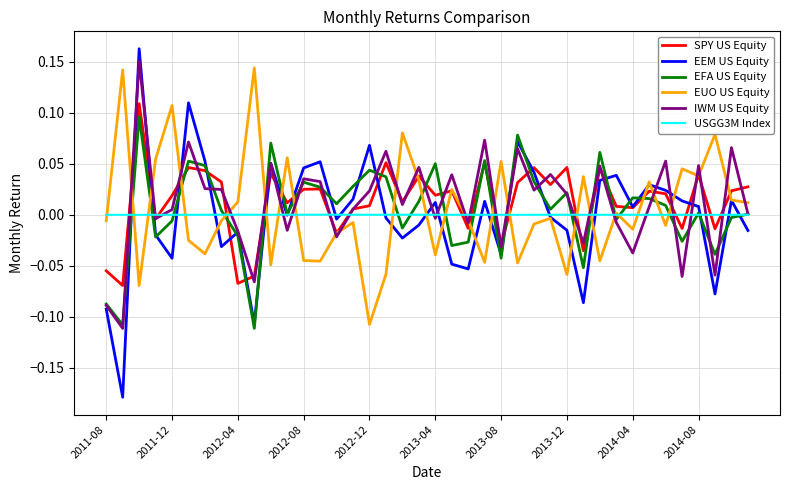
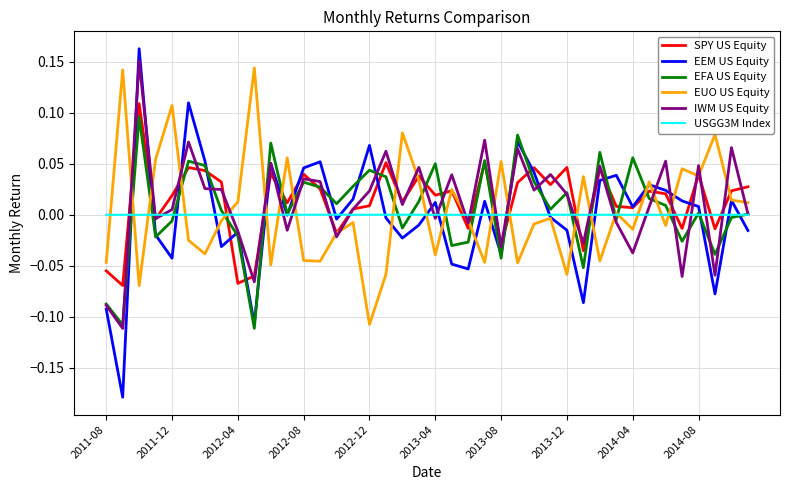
  {
    "SPY US Equity": {
      "2011-08": -0.055,
      "2011-12": 0.019,
      "2012-04": -0.067,
-     "2012-08": 0.025,
+     "2012-08": 0.040,
      "2012-12": 0.009,
      "2013-04": 0.019,
      "2013-12": 0.046
    },
    "EEM US Equity": {
      "2011-08": -0.093,
      "2011-12": -0.043,
      "2012-08": 0.046,
      "2012-12": 0.068,
      "2013-04": 0.012,
      "2013-08": -0.039,
      "2013-12": -0.015,
      "2014-08": 0.008
    },
    "EFA US Equity": {
      "2011-12": -0.006,
      "2012-04": -0.021,
      "2012-08": 0.032,
      "2012-12": 0.044,
      "2013-04": 0.050,
      "2013-08": -0.043,
-     "2014-04": 0.017
+     "2014-04": 0.056
    },
    "EUO US Equity": {
-     "2011-08": -0.006,
+     "2011-08": -0.047,
      "2011-12": 0.107,
      "2012-04": 0.013,
      "2012-08": -0.045,
      "2012-12": -0.108,
      "2013-04": -0.039,
      "2013-08": 0.052,
      "2013-12": -0.059,
      "2014-04": -0.014
    },
    "IWM US Equity": {
      "2011-12": 0.005,
      "2012-08": 0.035,
      "2012-12": 0.023,
      "2013-04": -0.003,
      "2014-04": -0.037,
      "2014-08": 0.048
    },
    "USGG3M Index": {
      "2011-08": 0.000,
      "2011-12": 0.000,
      "2012-04": 0.000,
      "2012-08": 0.000,
      "2012-12": 0.000,
      "2013-04": 0.000,
      "2013-08": 0.000,
      "2013-12": 0.000,
      "2014-04": 0.000
    }
  }
